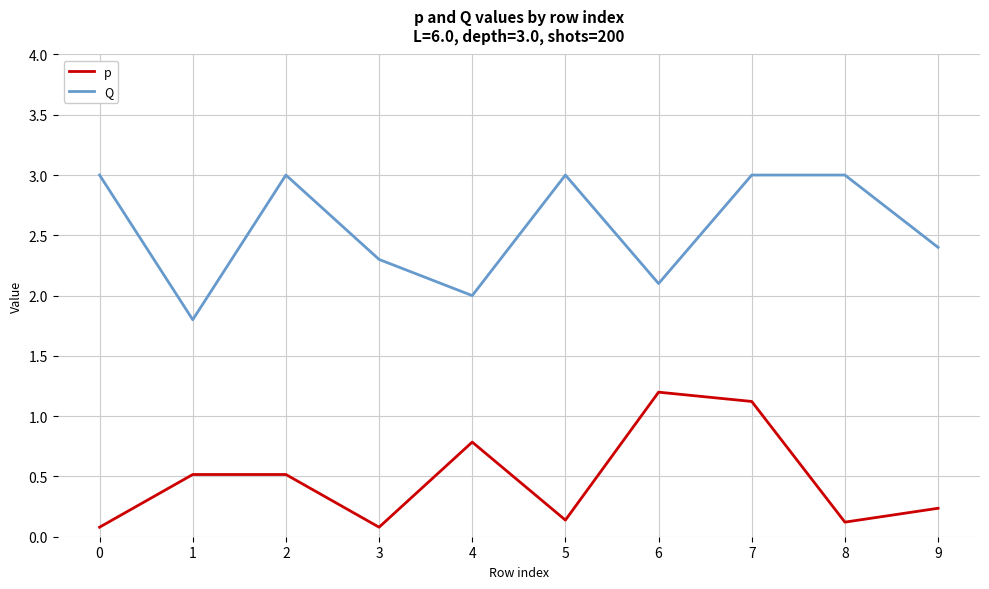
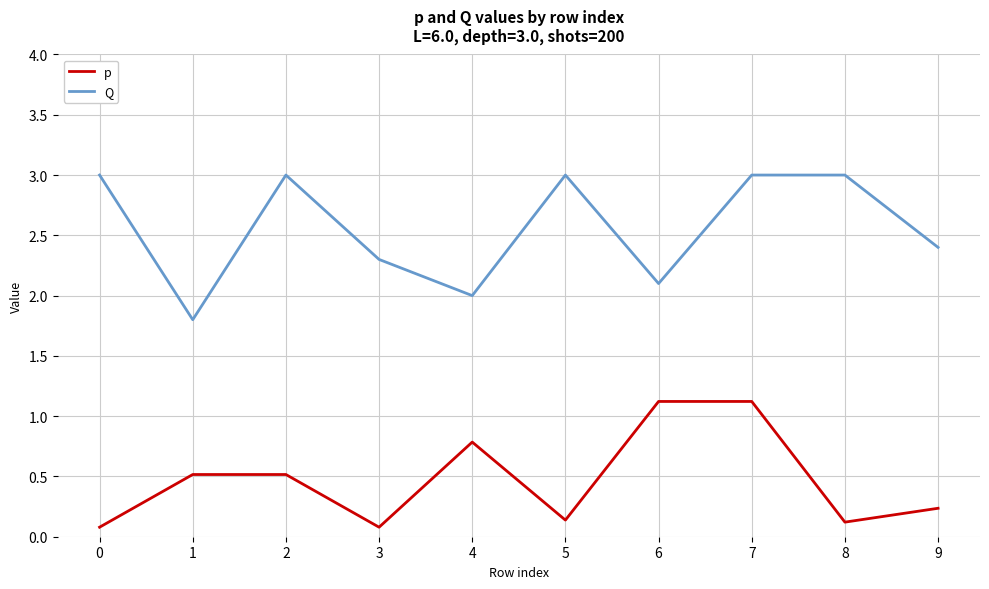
  {
    "p": {
      "0": 0.08,
      "1": 0.52,
      "2": 0.52,
      "3": 0.08,
      "4": 0.79,
      "5": 0.14,
-     "6": 1.20,
+     "6": 1.12,
      "7": 1.12,
      "8": 0.12,
      "9": 0.24
    },
    "Q": {
      "0": 3.00,
      "1": 1.80,
      "2": 3.00,
      "3": 2.30,
      "4": 2.00,
      "5": 3.00,
      "6": 2.10,
      "7": 3.00,
      "8": 3.00,
      "9": 2.40
    }
  }
